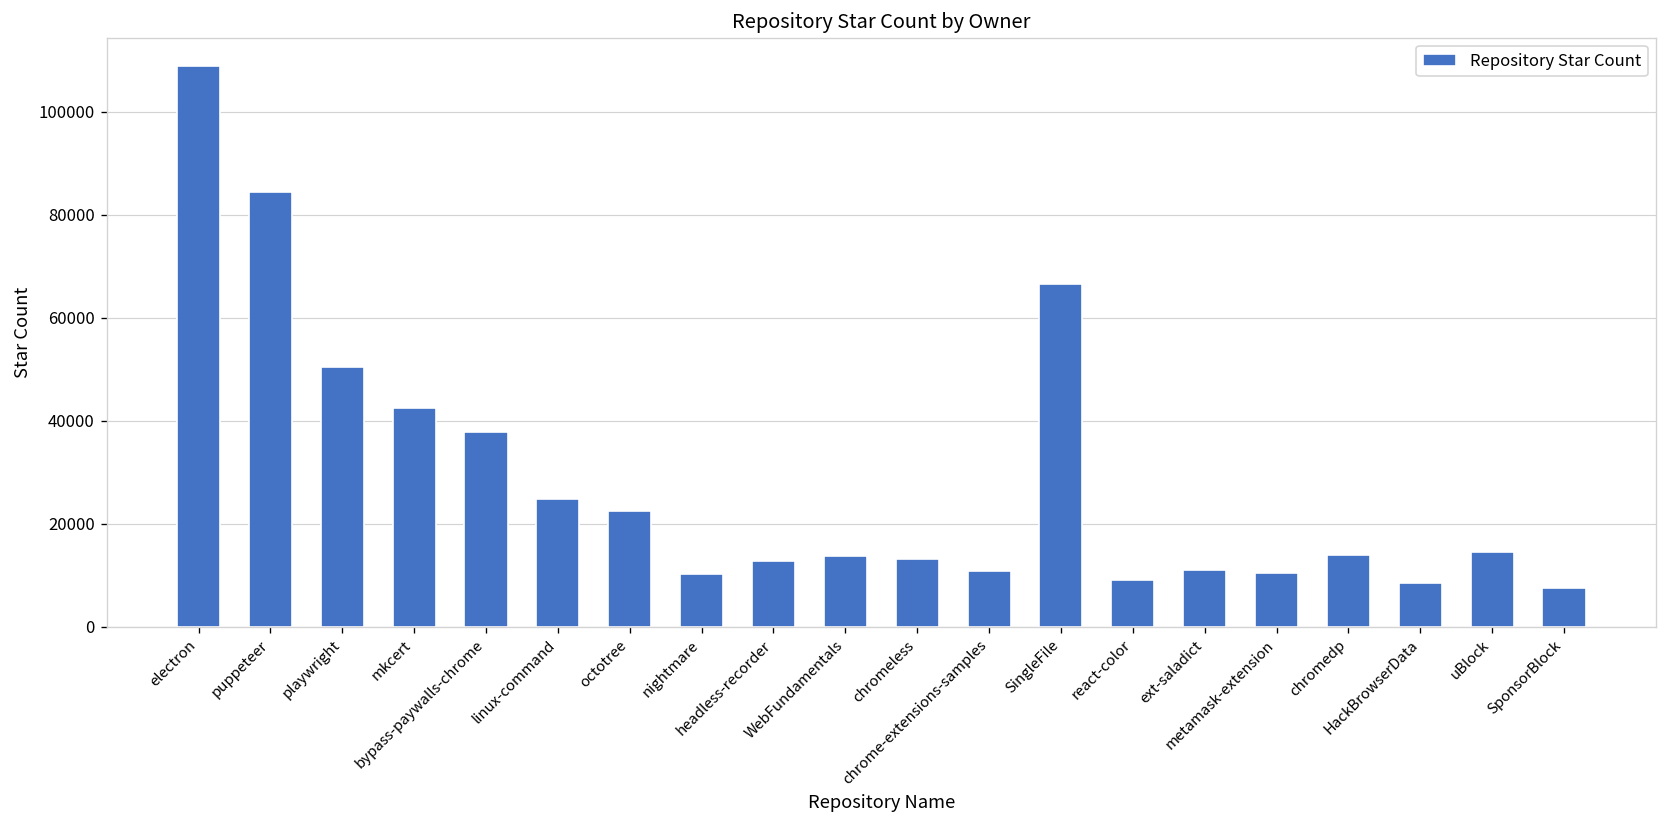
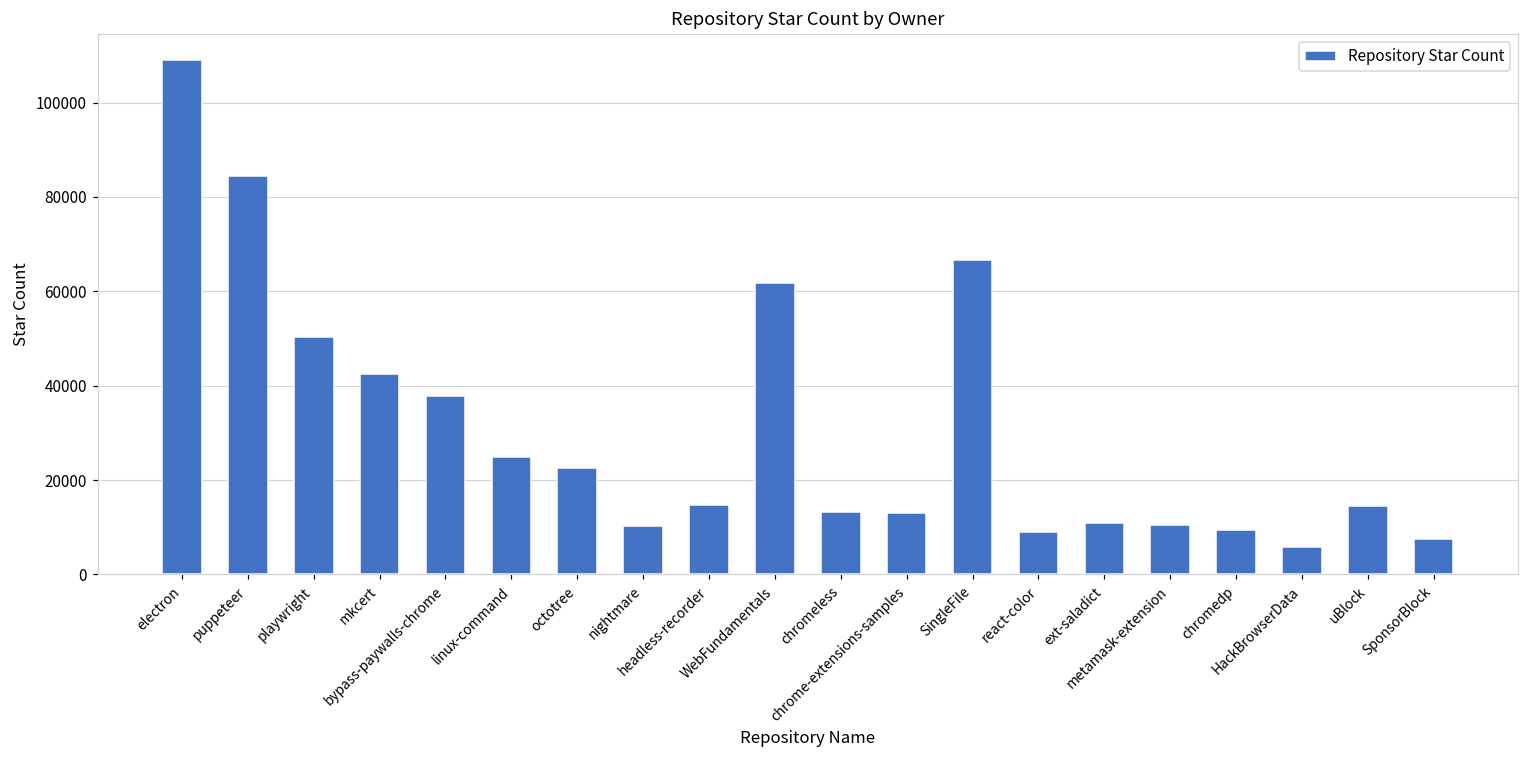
  {
    "electron": 109000,
    "puppeteer": 84000,
    "playwright": 50000,
    "mkcert": 42000,
    "bypass-paywalls-chrome": 38000,
    "linux-command": 25000,
    "octotree": 23000,
    "nightmare": 10000,
-   "headless-recorder": 13000,
-   "WebFundamentals": 14000,
+   "headless-recorder": 15000,
+   "WebFundamentals": 62000,
    "chromeless": 13000,
-   "chrome-extensions-samples": 11000,
+   "chrome-extensions-samples": 13000,
    "SingleFile": 67000,
    "react-color": 9000,
    "ext-saladict": 11000,
    "metamask-extension": 11000,
-   "chromedp": 14000,
-   "HackBrowserData": 9000,
+   "chromedp": 10000,
+   "HackBrowserData": 6000,
    "uBlock": 15000,
    "SponsorBlock": 8000
  }
